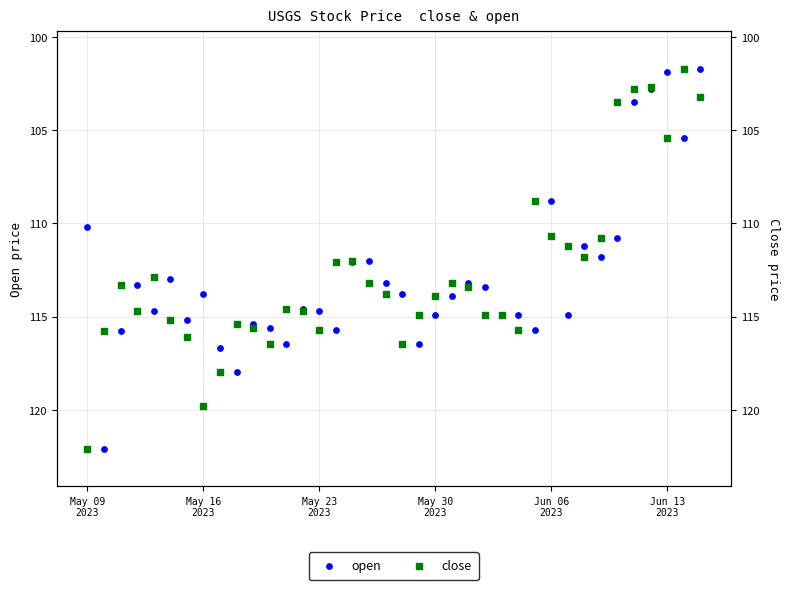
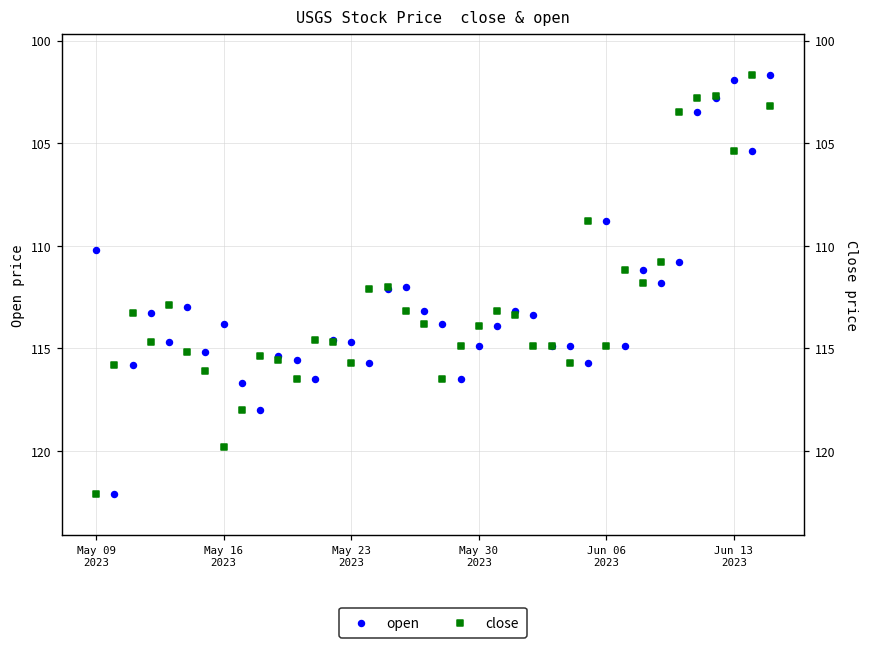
  {
    "close": {
-     "Jun 06 2023": 110.7
+     "Jun 06 2023": 114.9
    }
  }
